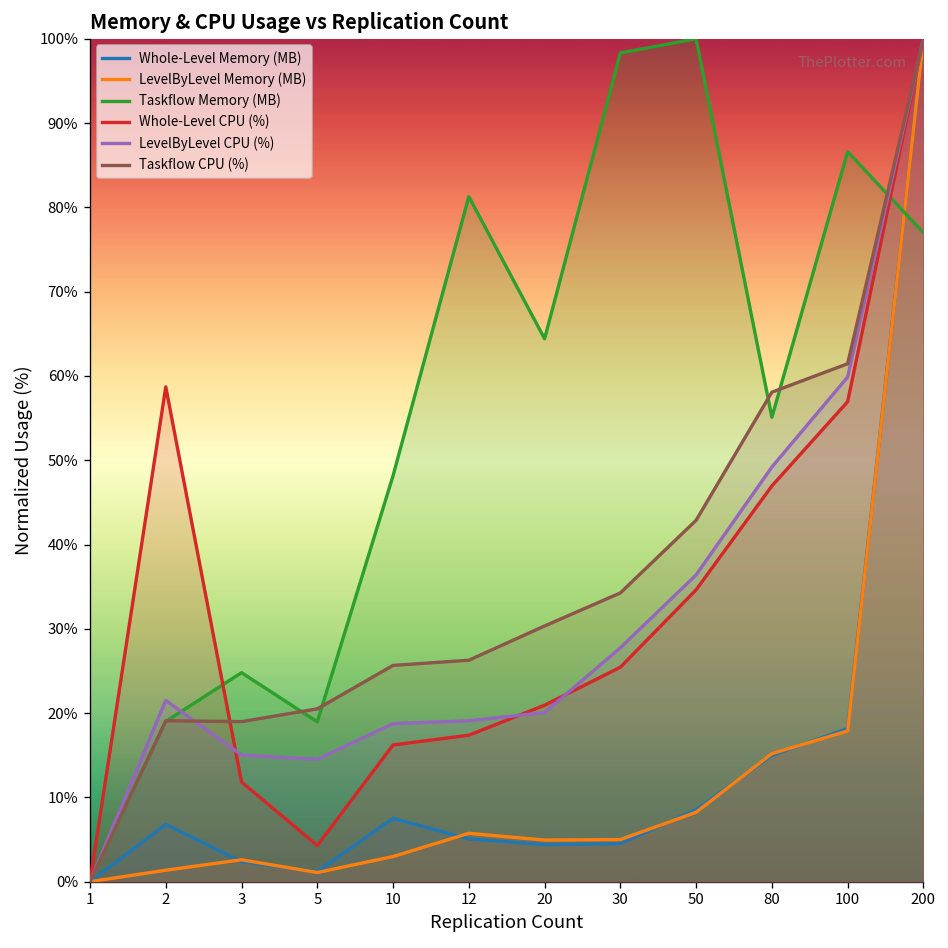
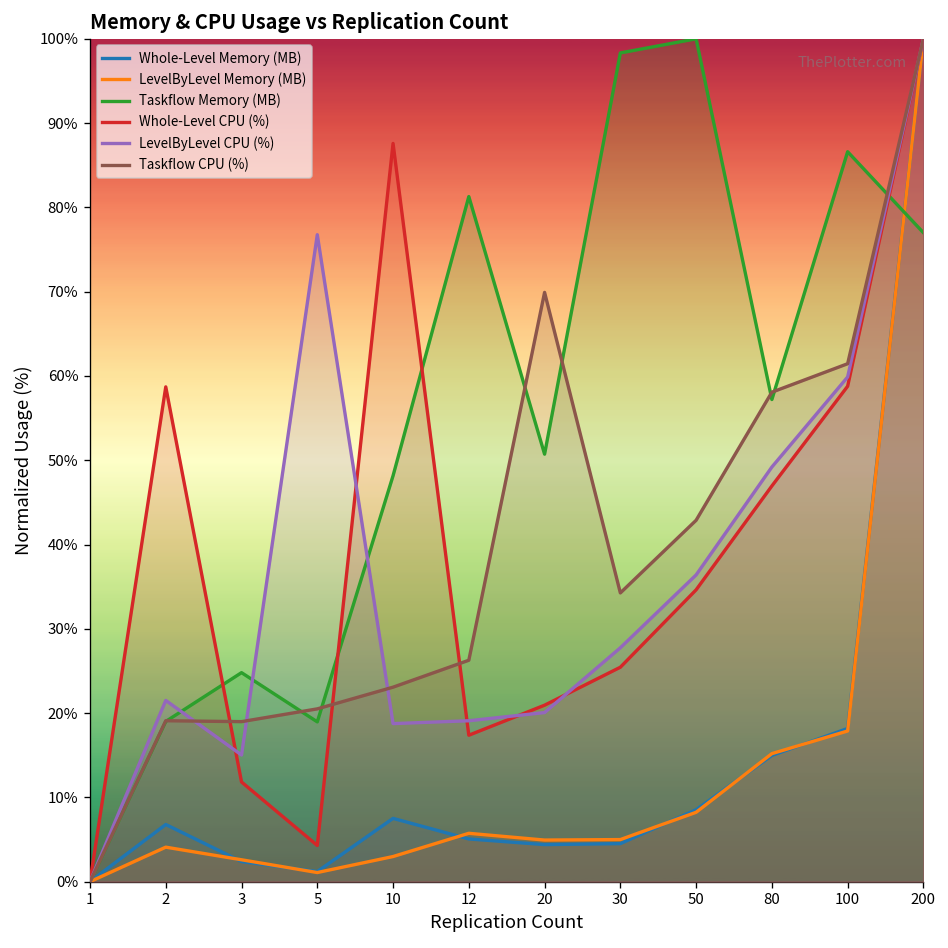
  {
    "Whole-Level Memory (MB)": {
      "2": "7%",
      "10": "8%",
      "12": "5%",
      "20": "4%",
      "30": "5%"
    },
    "LevelByLevel Memory (MB)": {
-     "2": "1%",
+     "2": "4%",
      "10": "3%",
      "12": "6%",
      "20": "5%",
      "30": "5%"
    },
    "Taskflow Memory (MB)": {
      "3": "25%",
      "5": "19%",
      "10": "48%",
      "12": "81%",
-     "20": "64%",
+     "20": "51%",
      "30": "98%",
      "50": "100%",
-     "80": "55%",
+     "80": "57%",
      "100": "87%",
      "200": "77%"
    },
    "Whole-Level CPU (%)": {
      "2": "59%",
      "3": "12%",
      "5": "4%",
-     "10": "16%",
+     "10": "88%",
      "12": "17%",
      "20": "21%",
      "30": "25%",
      "50": "35%",
      "80": "47%",
-     "100": "57%"
+     "100": "59%"
    },
    "LevelByLevel CPU (%)": {
      "2": "22%",
      "3": "15%",
-     "5": "15%",
+     "5": "77%",
      "10": "19%",
      "12": "19%",
      "20": "20%",
      "30": "28%",
      "50": "36%",
      "80": "49%",
      "100": "60%"
    },
    "Taskflow CPU (%)": {
      "3": "19%",
      "5": "21%",
-     "10": "26%",
+     "10": "23%",
      "12": "26%",
-     "20": "30%",
+     "20": "70%",
      "30": "34%",
      "50": "43%",
      "80": "58%",
      "100": "61%"
    }
  }
